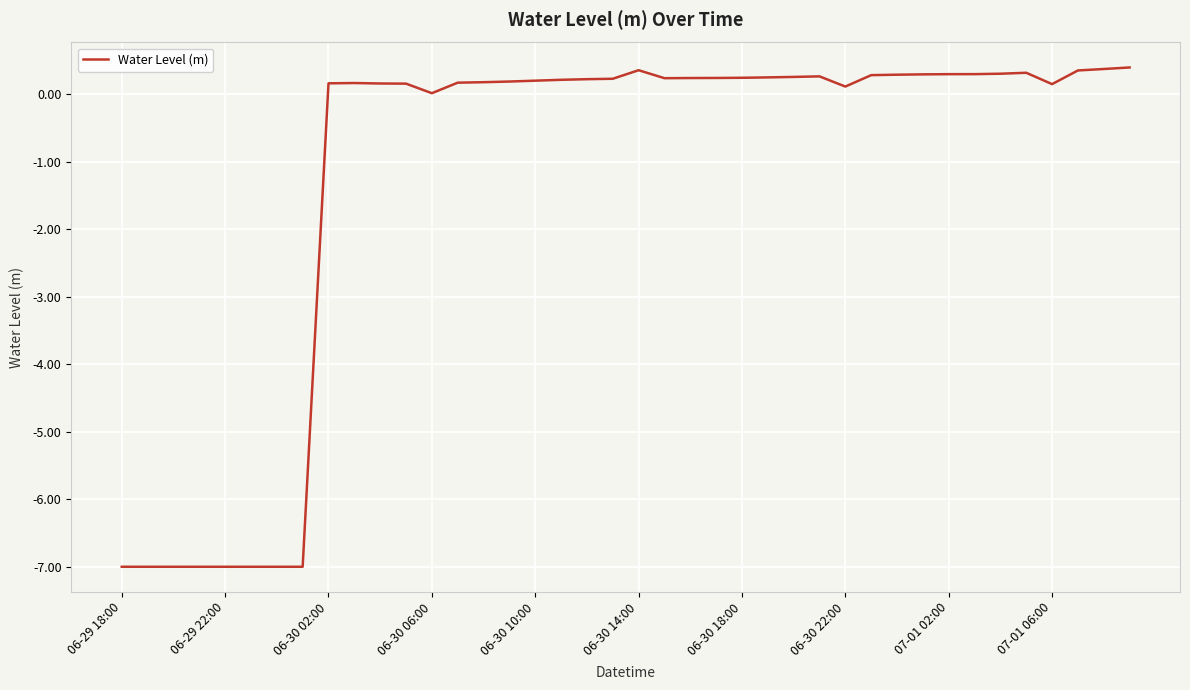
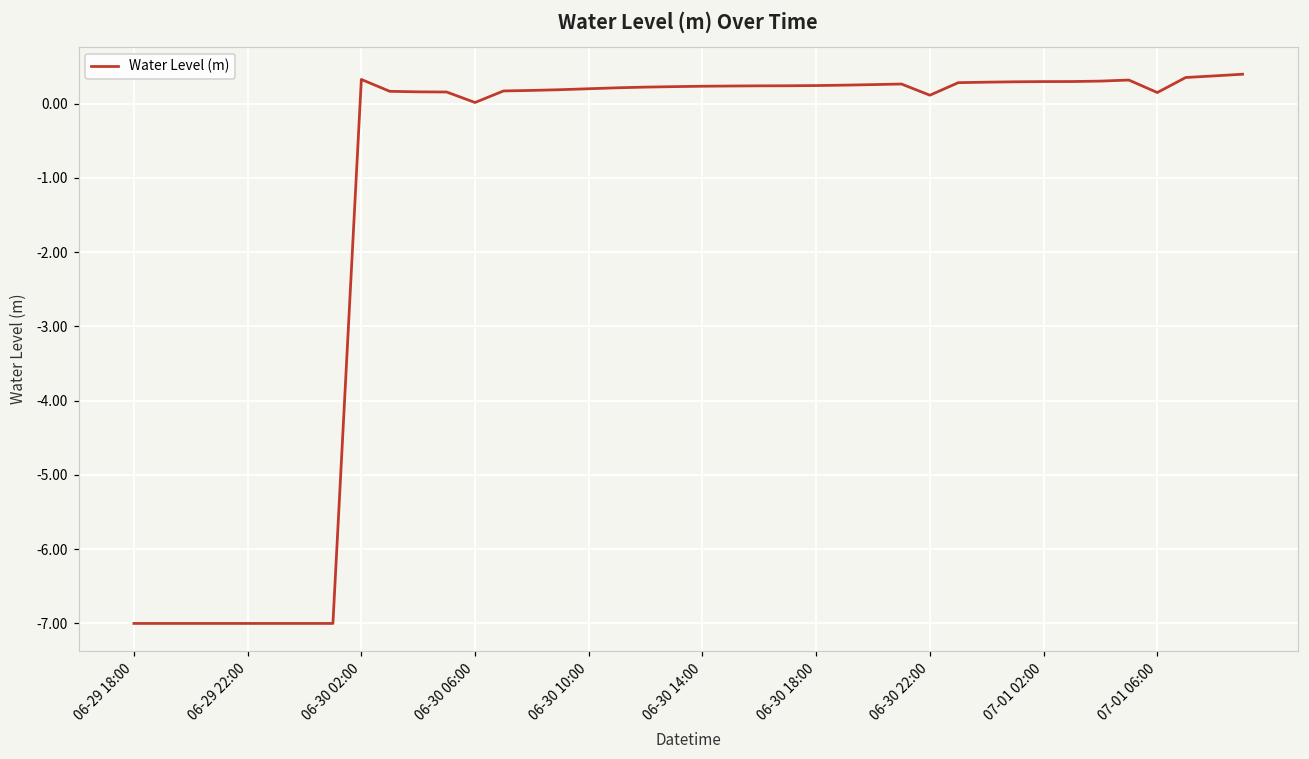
  {
    "06-29 18:00": -7.0,
    "06-29 22:00": -7.0,
-   "06-30 02:00": 0.2,
+   "06-30 02:00": 0.3,
    "06-30 06:00": 0.0,
    "06-30 10:00": 0.2,
-   "06-30 14:00": 0.4,
+   "06-30 14:00": 0.2,
    "06-30 18:00": 0.2,
    "06-30 22:00": 0.1,
    "07-01 02:00": 0.3,
    "07-01 06:00": 0.1
  }
